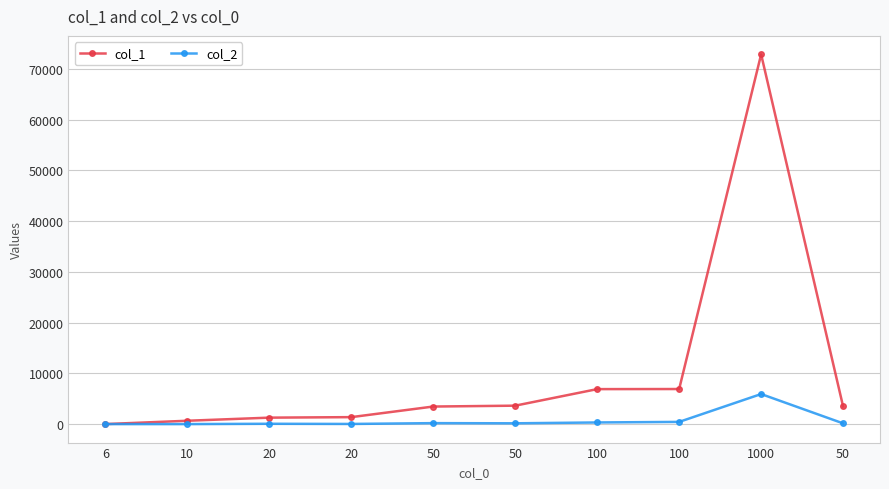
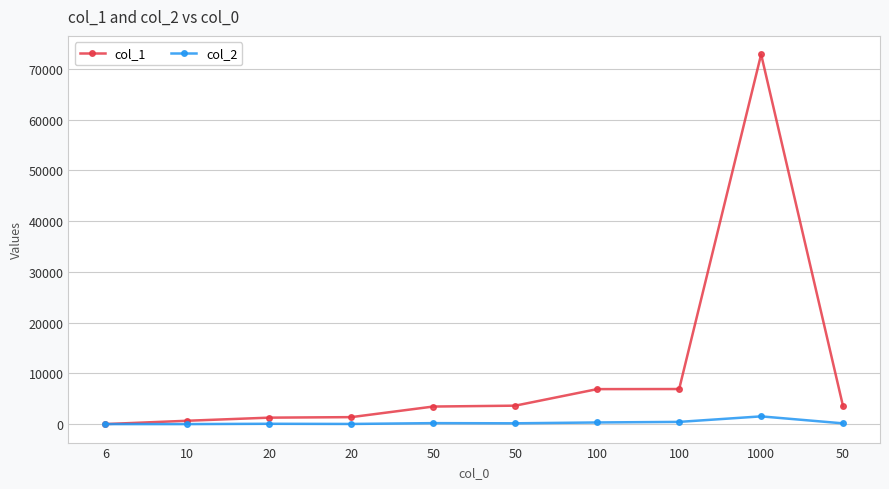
  {
    "col_1": {
      "10": 1000,
      "1000": 73000
    },
    "col_2": {
      "10": 0,
-     "1000": 6000
+     "1000": 2000
    }
  }
